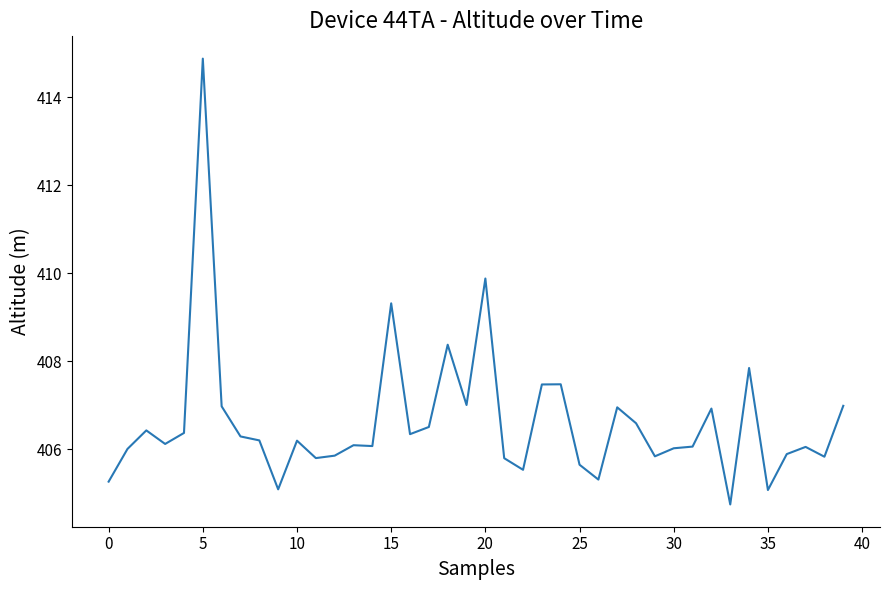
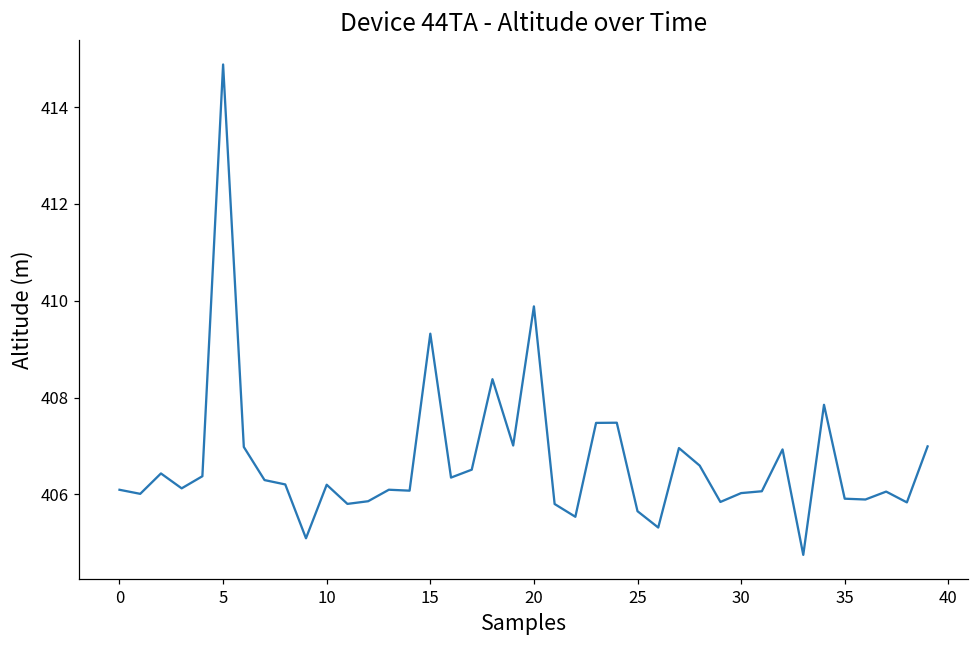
  {
-   "0": 405.3,
+   "0": 406.1,
    "5": 414.9,
    "10": 406.2,
    "15": 409.3,
    "20": 409.9,
    "25": 405.7,
    "30": 406.0,
-   "35": 405.1
+   "35": 405.9
  }
